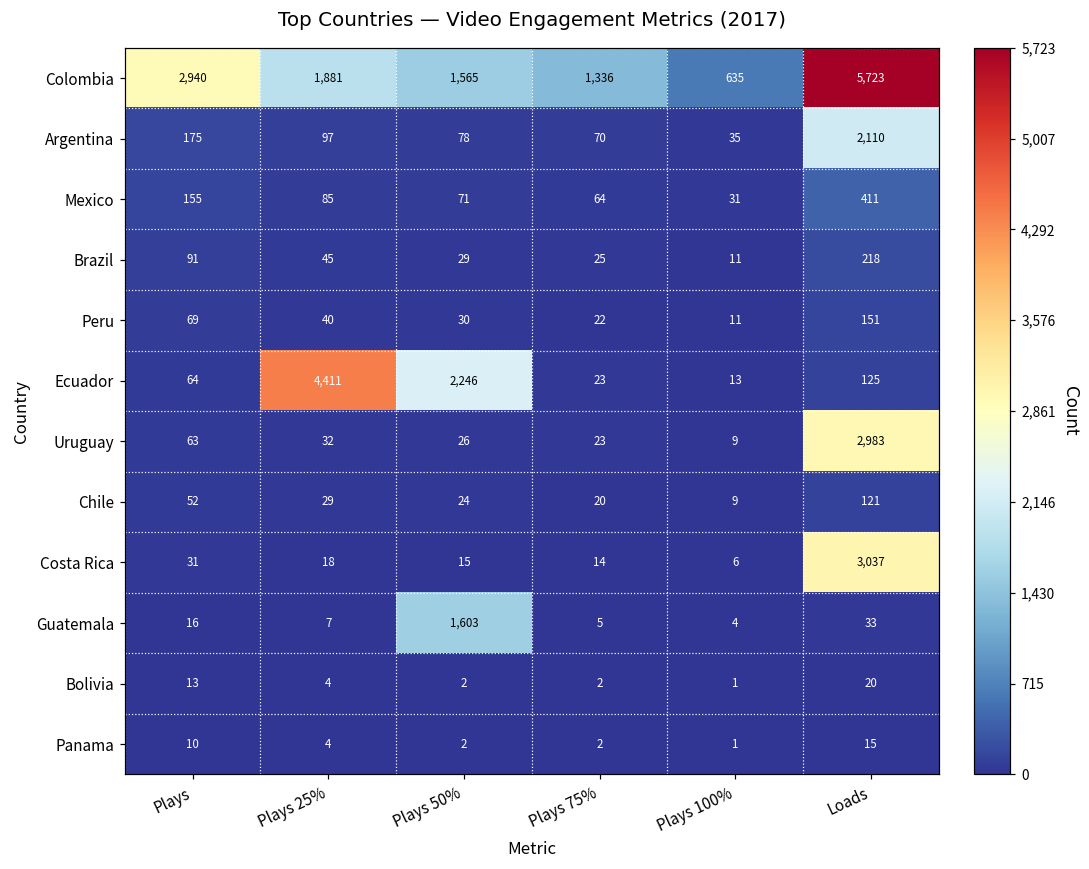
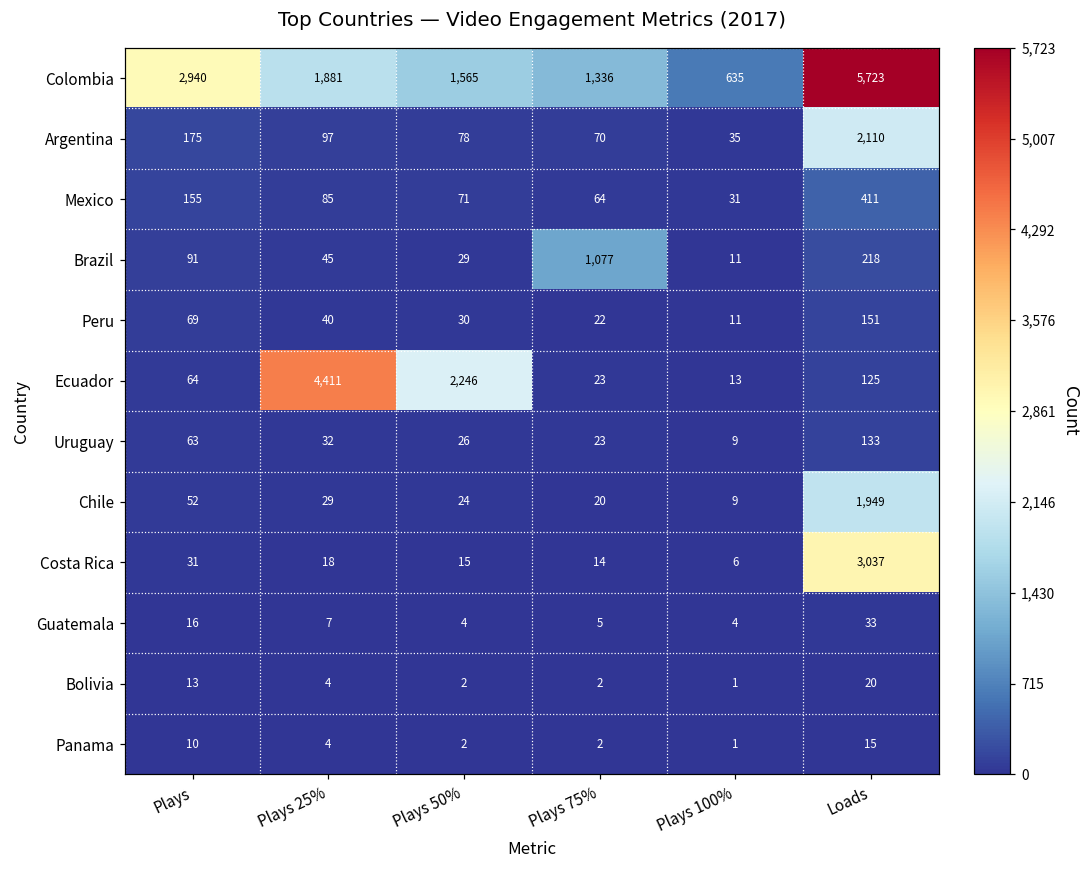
  {
    "Colombia": {
      "Plays": "2,940",
      "Plays 25%": "1,881",
      "Plays 50%": "1,565",
      "Plays 75%": "1,336",
      "Plays 100%": "635",
      "Loads": "5,723"
    },
    "Argentina": {
      "Plays": "175",
      "Plays 25%": "97",
      "Plays 50%": "78",
      "Plays 75%": "70",
      "Plays 100%": "35",
      "Loads": "2,110"
    },
    "Mexico": {
      "Plays": "155",
      "Plays 25%": "85",
      "Plays 50%": "71",
      "Plays 75%": "64",
      "Plays 100%": "31",
      "Loads": "411"
    },
    "Brazil": {
      "Plays": "91",
      "Plays 25%": "45",
      "Plays 50%": "29",
-     "Plays 75%": "25",
+     "Plays 75%": "1,077",
      "Plays 100%": "11",
      "Loads": "218"
    },
    "Peru": {
      "Plays": "69",
      "Plays 25%": "40",
      "Plays 50%": "30",
      "Plays 75%": "22",
      "Plays 100%": "11",
      "Loads": "151"
    },
    "Ecuador": {
      "Plays": "64",
      "Plays 25%": "4,411",
      "Plays 50%": "2,246",
      "Plays 75%": "23",
      "Plays 100%": "13",
      "Loads": "125"
    },
    "Uruguay": {
      "Plays": "63",
      "Plays 25%": "32",
      "Plays 50%": "26",
      "Plays 75%": "23",
      "Plays 100%": "9",
-     "Loads": "2,983"
+     "Loads": "133"
    },
    "Chile": {
      "Plays": "52",
      "Plays 25%": "29",
      "Plays 50%": "24",
      "Plays 75%": "20",
      "Plays 100%": "9",
-     "Loads": "121"
+     "Loads": "1,949"
    },
    "Costa Rica": {
      "Plays": "31",
      "Plays 25%": "18",
      "Plays 50%": "15",
      "Plays 75%": "14",
      "Plays 100%": "6",
      "Loads": "3,037"
    },
    "Guatemala": {
      "Plays": "16",
      "Plays 25%": "7",
-     "Plays 50%": "1,603",
+     "Plays 50%": "4",
      "Plays 75%": "5",
      "Plays 100%": "4",
      "Loads": "33"
    },
    "Bolivia": {
      "Plays": "13",
      "Plays 25%": "4",
      "Plays 50%": "2",
      "Plays 75%": "2",
      "Plays 100%": "1",
      "Loads": "20"
    },
    "Panama": {
      "Plays": "10",
      "Plays 25%": "4",
      "Plays 50%": "2",
      "Plays 75%": "2",
      "Plays 100%": "1",
      "Loads": "15"
    }
  }
